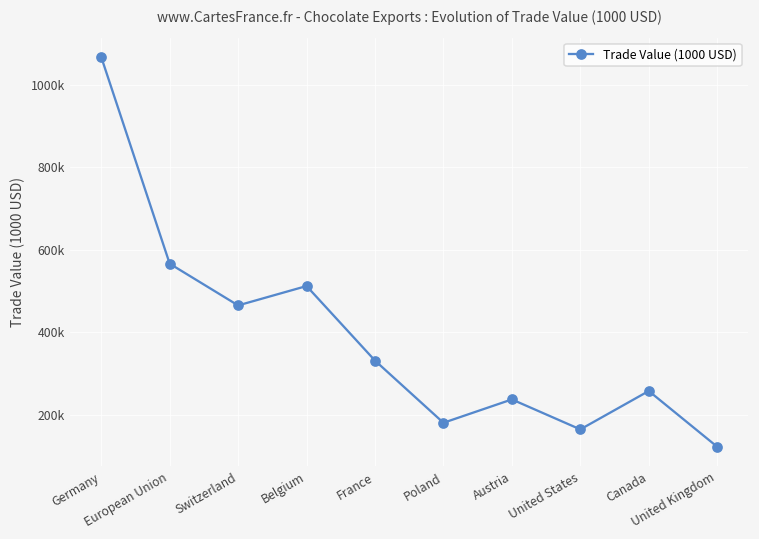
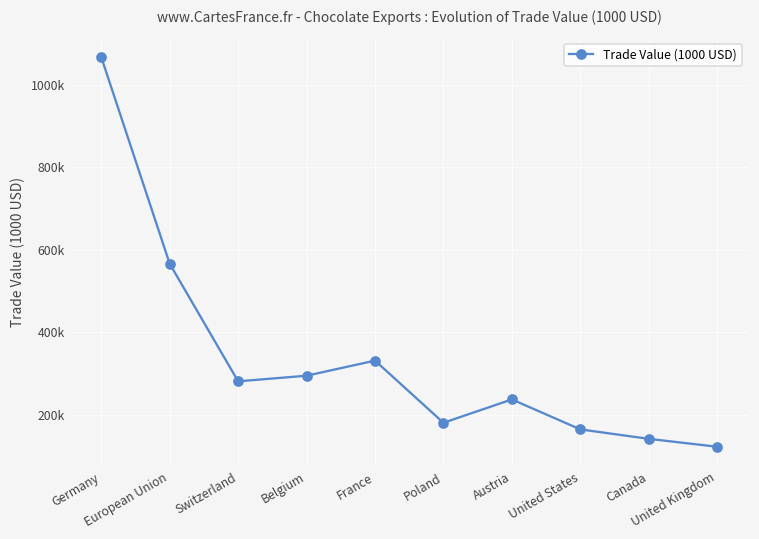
  {
    "Germany": 1070000,
    "European Union": 570000,
-   "Switzerland": 470000,
-   "Belgium": 510000,
+   "Switzerland": 280000,
+   "Belgium": 300000,
    "France": 330000,
    "Poland": 180000,
    "Austria": 240000,
    "United States": 170000,
-   "Canada": 260000,
+   "Canada": 140000,
    "United Kingdom": 120000
  }
